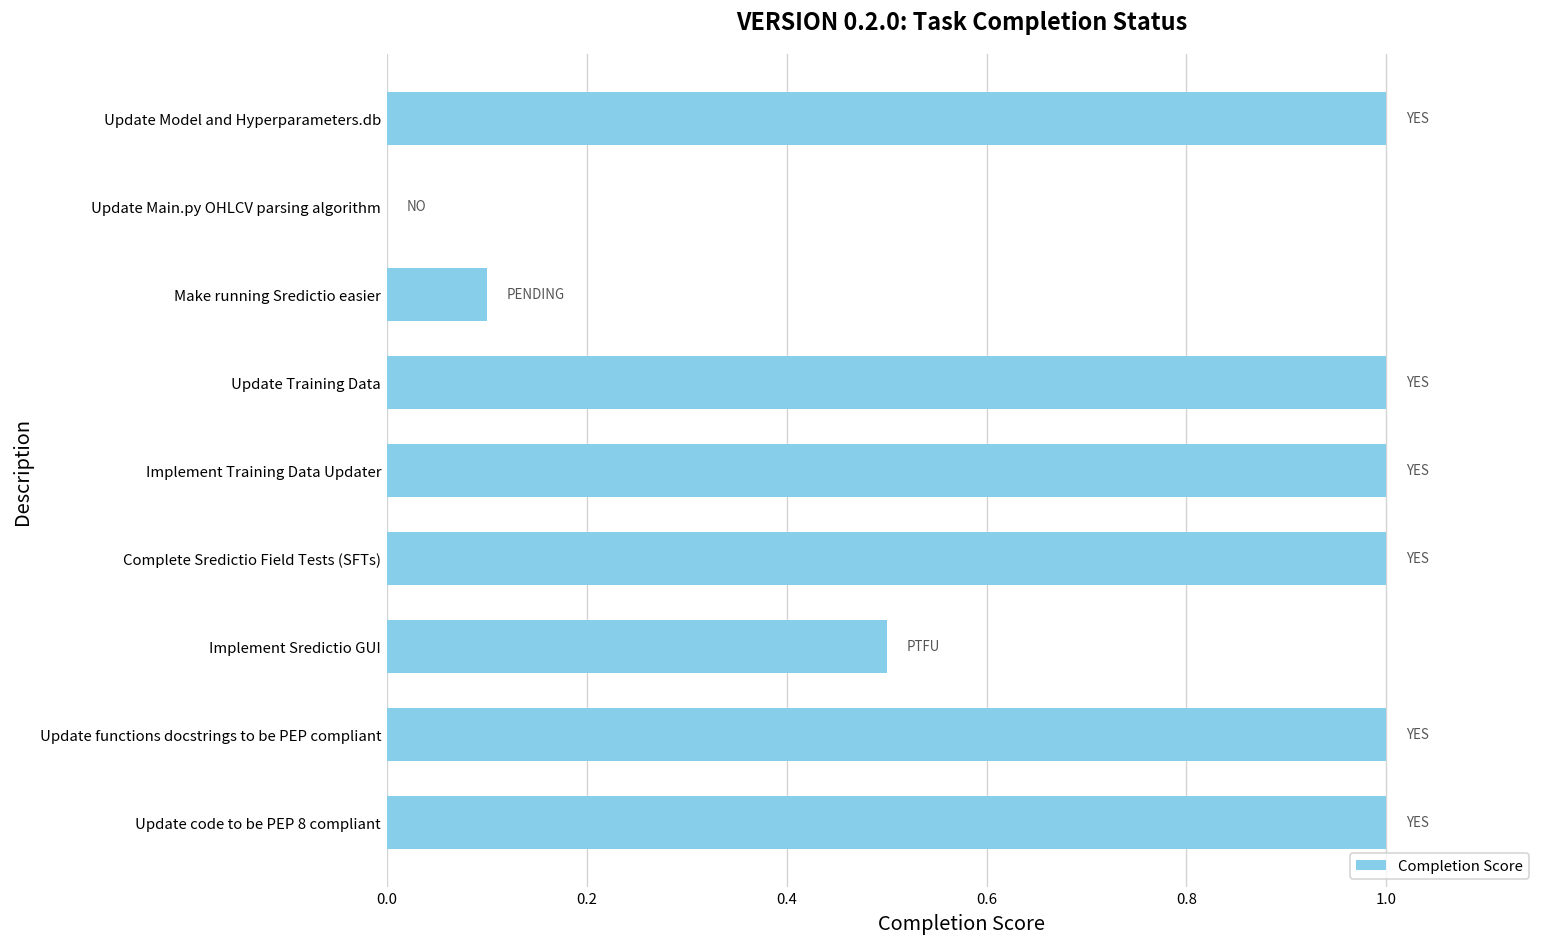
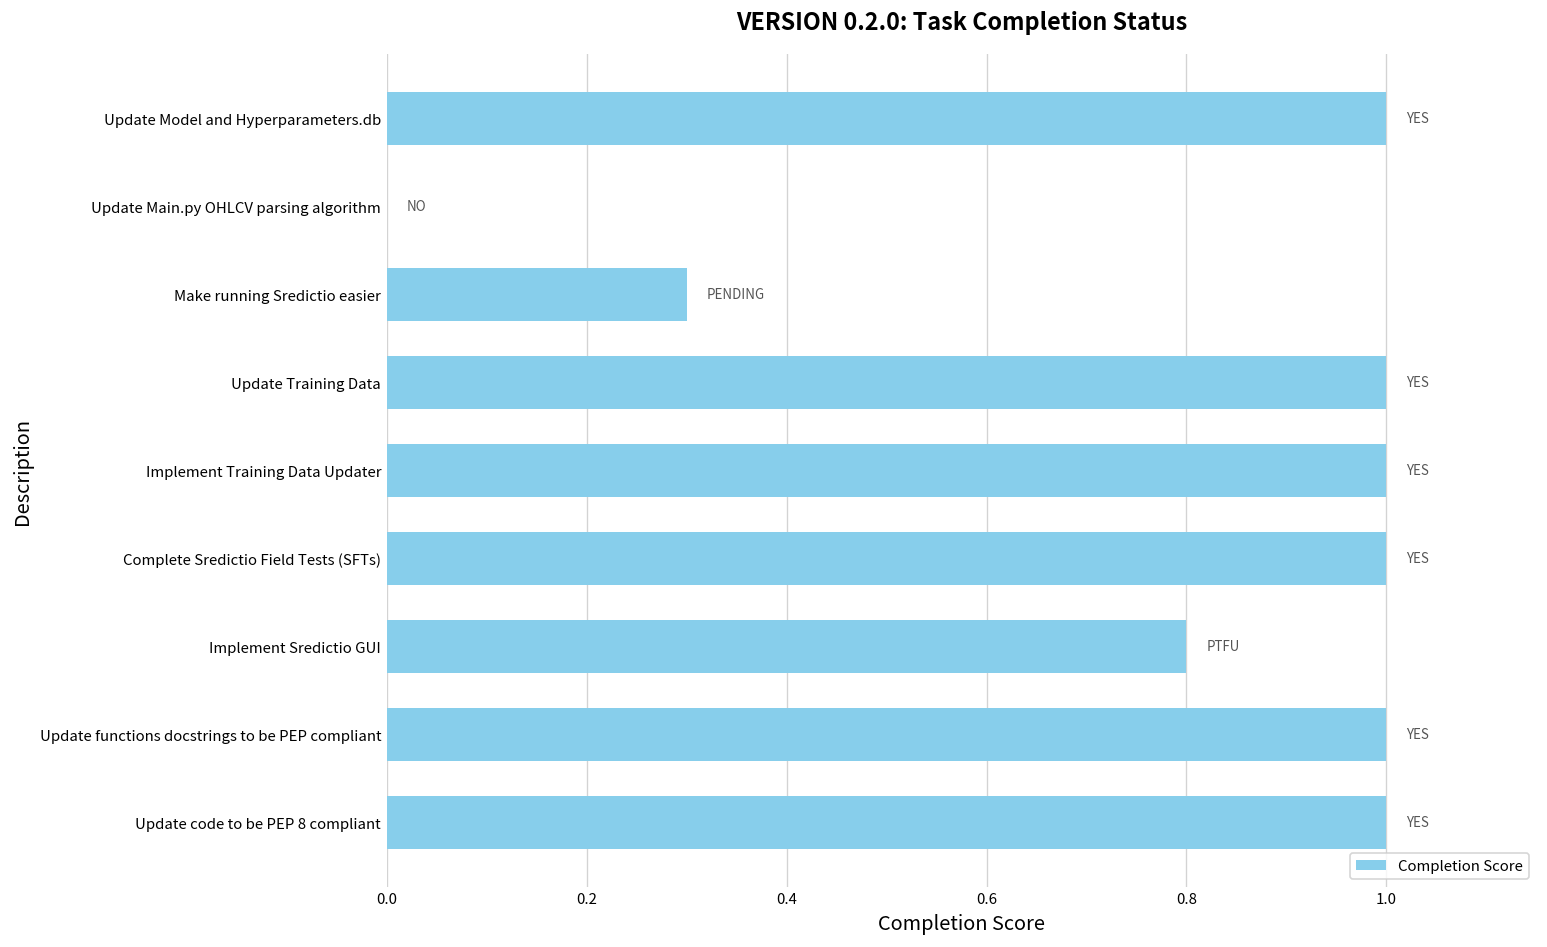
  {
    "Update Model and Hyperparameters.db": 1.0,
    "Update Main.py OHLCV parsing algorithm": 0.0,
-   "Make running Sredictio easier": 0.1,
+   "Make running Sredictio easier": 0.3,
    "Update Training Data": 1.0,
    "Implement Training Data Updater": 1.0,
    "Complete Sredictio Field Tests (SFTs)": 1.0,
-   "Implement Sredictio GUI": 0.5,
+   "Implement Sredictio GUI": 0.8,
    "Update functions docstrings to be PEP compliant": 1.0,
    "Update code to be PEP 8 compliant": 1.0
  }
